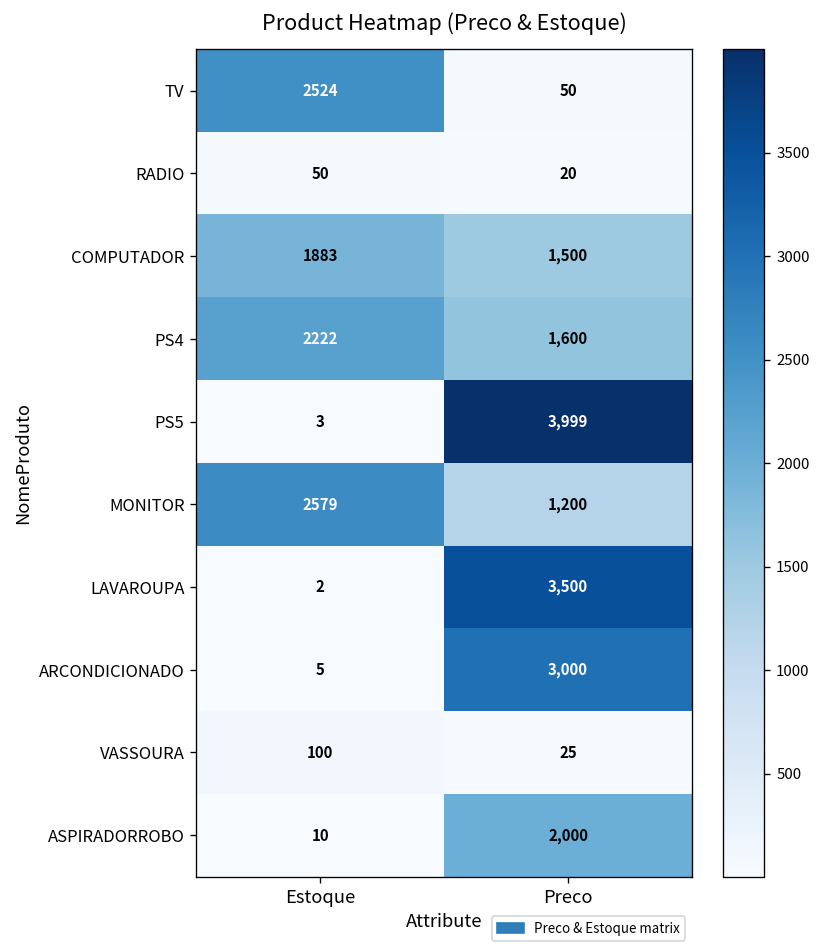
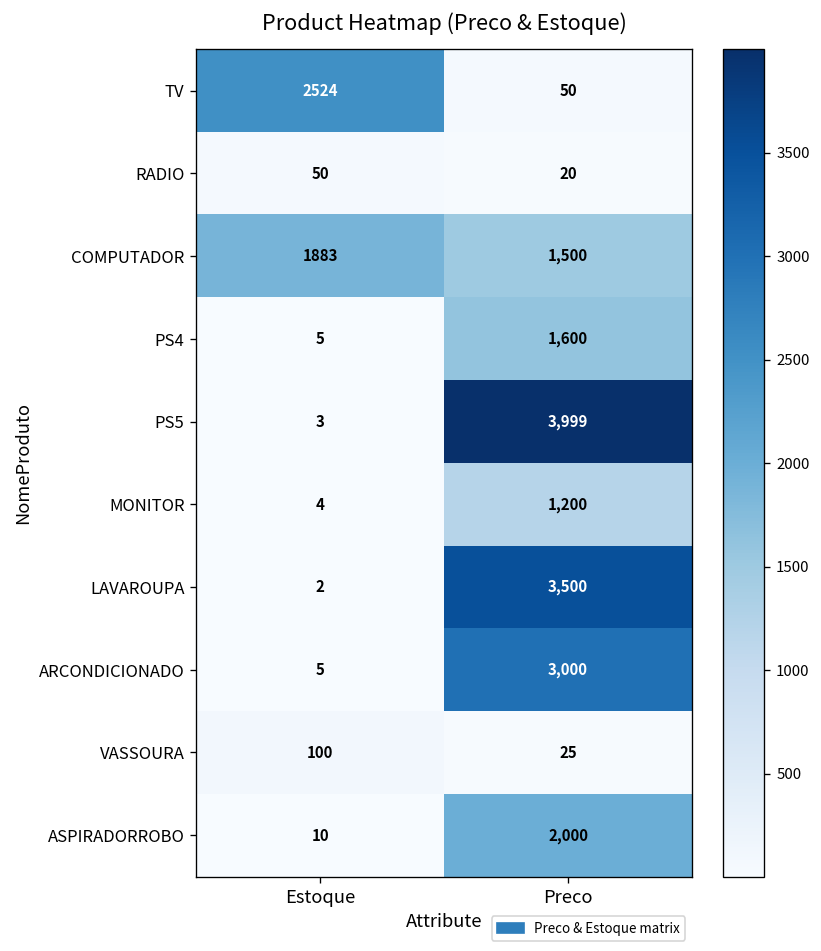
  {
    "TV": {
      "Estoque": "2524",
      "Preco": "50"
    },
    "RADIO": {
      "Estoque": "50",
      "Preco": "20"
    },
    "COMPUTADOR": {
      "Estoque": "1883",
      "Preco": "1,500"
    },
    "PS4": {
-     "Estoque": "2222",
+     "Estoque": "5",
      "Preco": "1,600"
    },
    "PS5": {
      "Estoque": "3",
      "Preco": "3,999"
    },
    "MONITOR": {
-     "Estoque": "2579",
+     "Estoque": "4",
      "Preco": "1,200"
    },
    "LAVAROUPA": {
      "Estoque": "2",
      "Preco": "3,500"
    },
    "ARCONDICIONADO": {
      "Estoque": "5",
      "Preco": "3,000"
    },
    "VASSOURA": {
      "Estoque": "100",
      "Preco": "25"
    },
    "ASPIRADORROBO": {
      "Estoque": "10",
      "Preco": "2,000"
    }
  }
